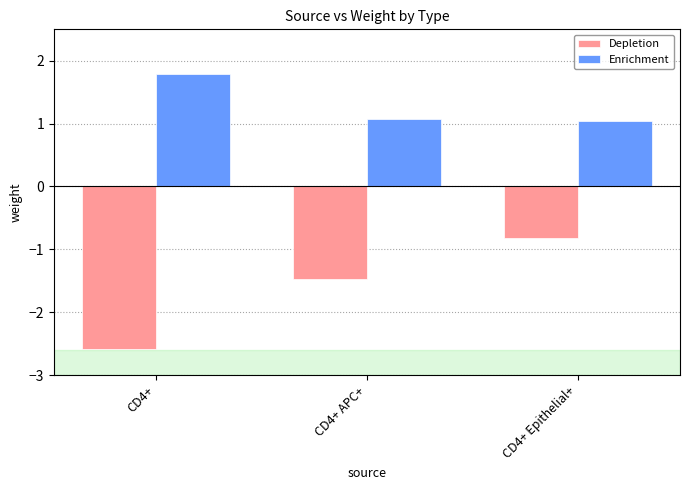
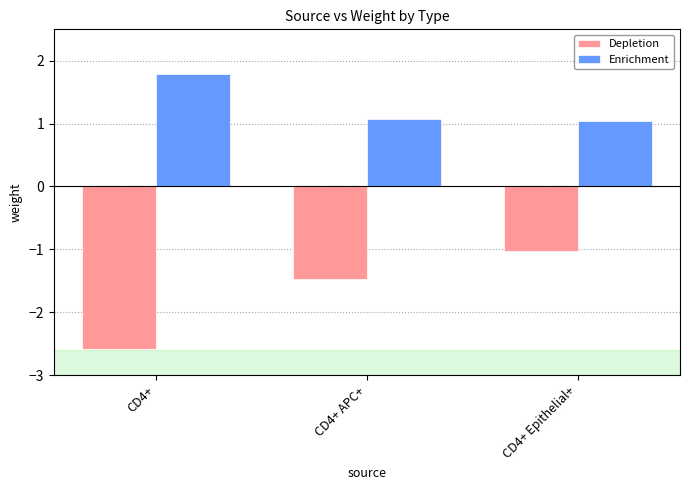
  {
    "Depletion": {
      "CD4+": -2.6,
      "CD4+ APC+": -1.5,
-     "CD4+ Epithelial+": -0.8
+     "CD4+ Epithelial+": -1.0
    },
    "Enrichment": {
      "CD4+": 1.8,
      "CD4+ APC+": 1.1,
      "CD4+ Epithelial+": 1.0
    }
  }
